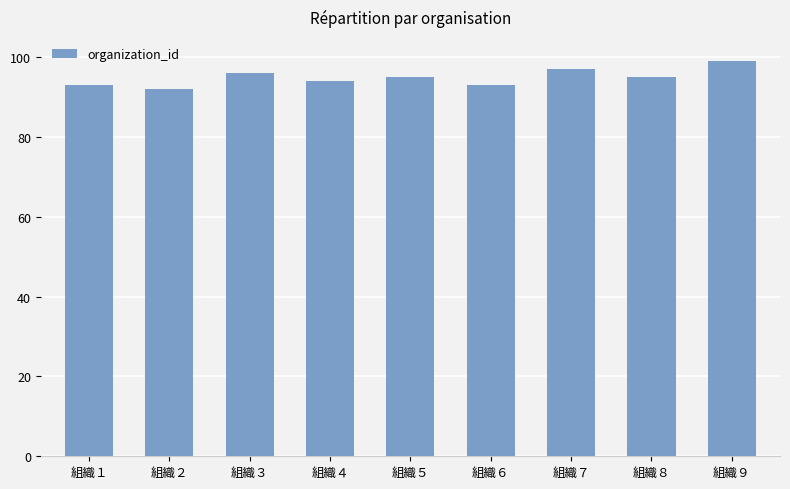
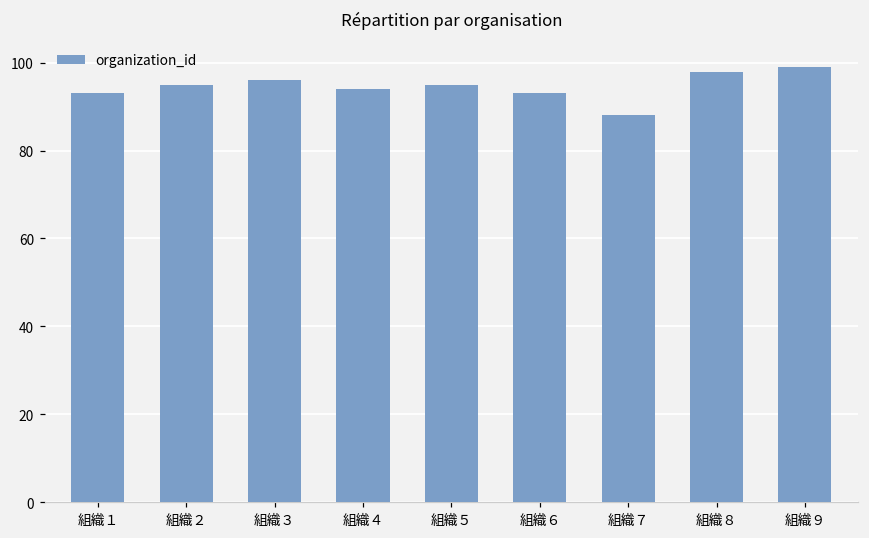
  {
    "組織１": 93,
-   "組織２": 92,
+   "組織２": 95,
    "組織３": 96,
    "組織４": 94,
    "組織５": 95,
    "組織６": 93,
-   "組織７": 97,
-   "組織８": 95,
+   "組織７": 88,
+   "組織８": 98,
    "組織９": 99
  }
